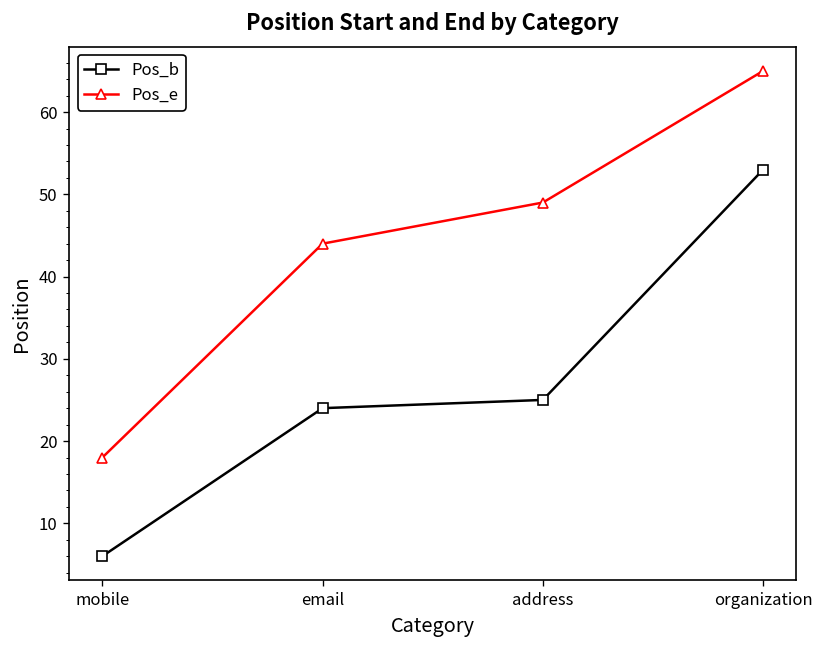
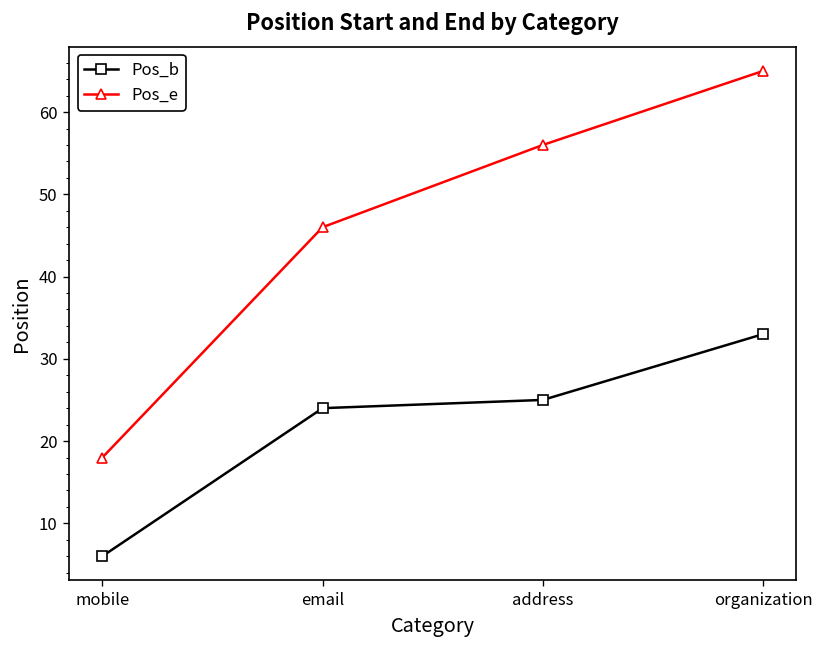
  {
    "Pos_b": {
      "mobile": 6,
      "email": 24,
      "address": 25,
-     "organization": 53
+     "organization": 33
    },
    "Pos_e": {
      "mobile": 18,
-     "email": 44,
-     "address": 49,
+     "email": 46,
+     "address": 56,
      "organization": 65
    }
  }
